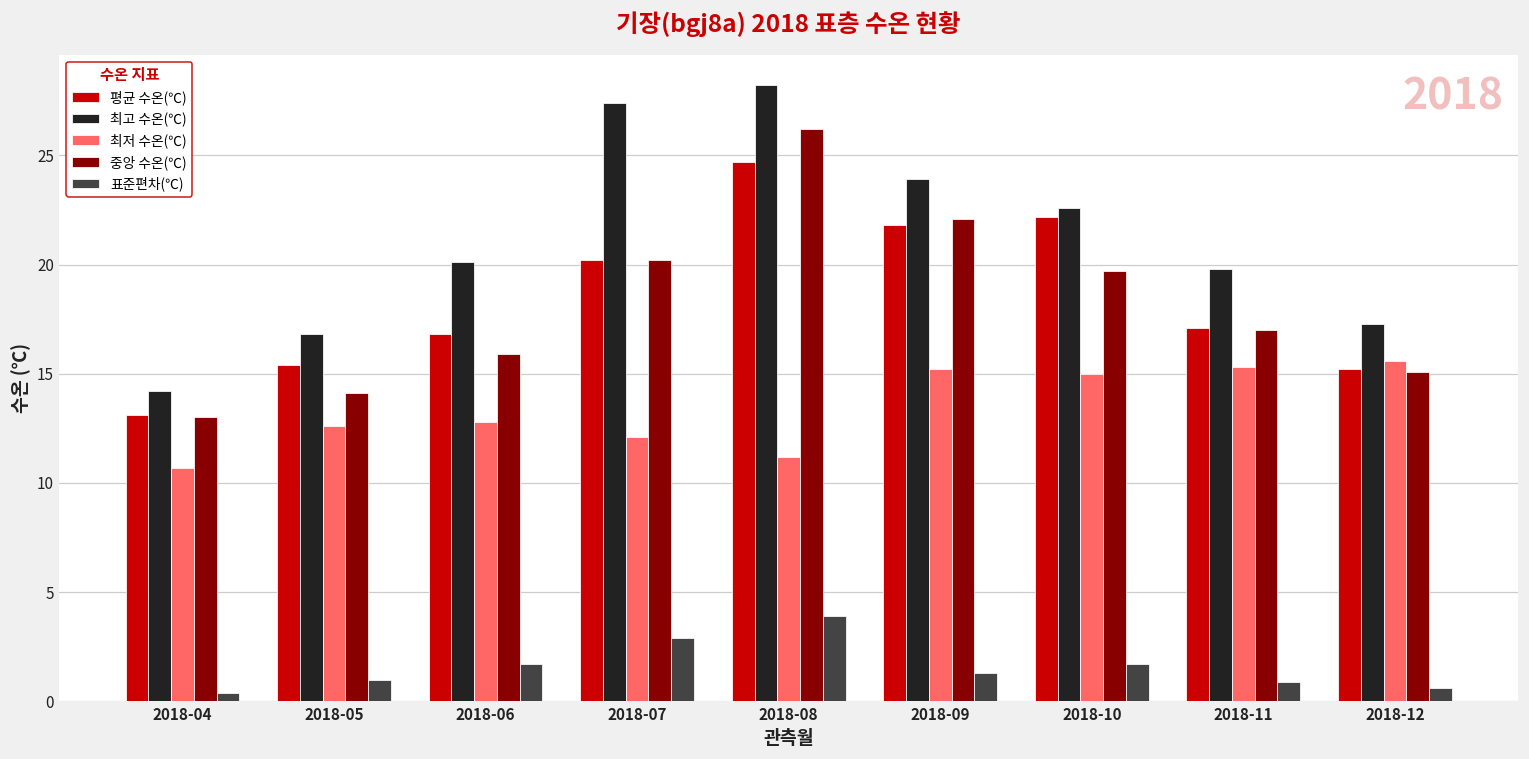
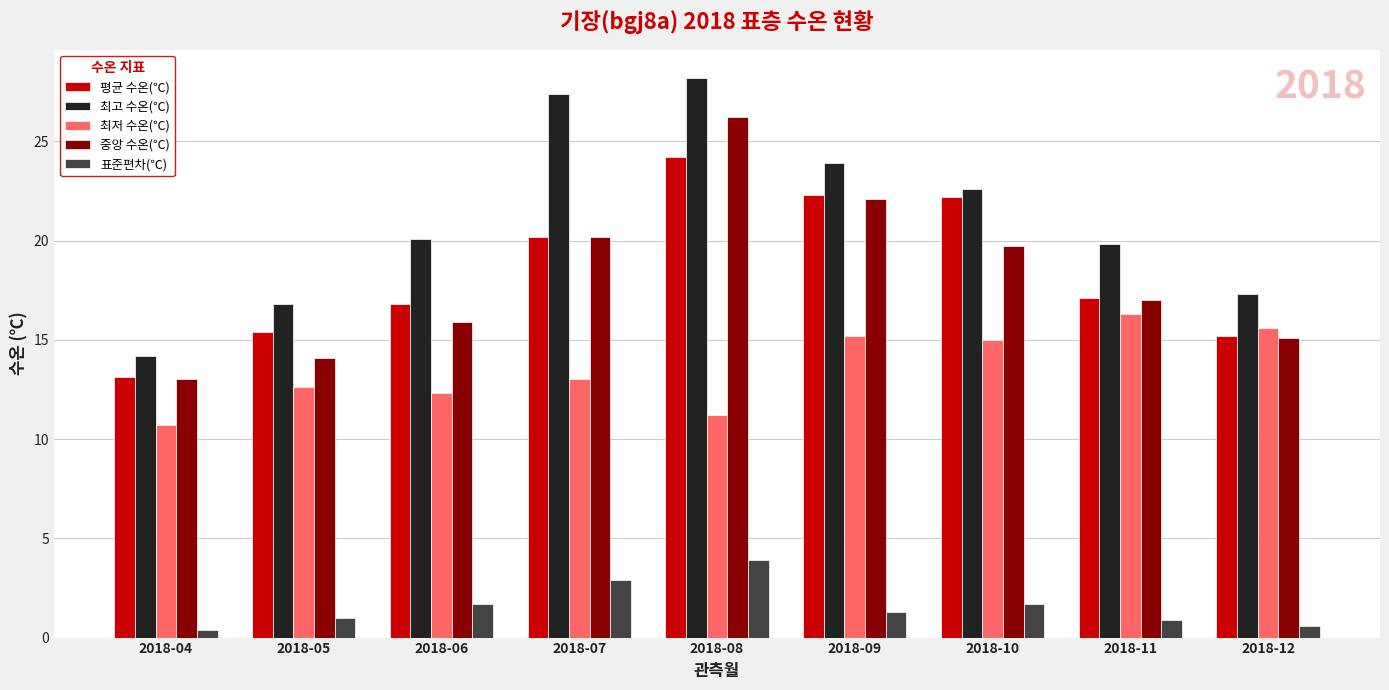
  {
    "평균 수온(℃)": {
      "2018-04": 13.1,
      "2018-05": 15.4,
      "2018-06": 16.8,
      "2018-07": 20.2,
-     "2018-08": 24.7,
-     "2018-09": 21.8,
+     "2018-08": 24.2,
+     "2018-09": 22.3,
      "2018-10": 22.2,
      "2018-11": 17.1,
      "2018-12": 15.2
    },
    "최저 수온(℃)": {
      "2018-04": 10.7,
      "2018-05": 12.6,
-     "2018-06": 12.8,
-     "2018-07": 12.1,
+     "2018-06": 12.3,
+     "2018-07": 13.0,
      "2018-08": 11.2,
      "2018-09": 15.2,
      "2018-10": 15.0,
-     "2018-11": 15.3,
+     "2018-11": 16.3,
      "2018-12": 15.6
    },
    "중앙 수온(℃)": {
      "2018-04": 13.0,
      "2018-05": 14.1,
      "2018-06": 15.9,
      "2018-07": 20.2,
      "2018-08": 26.2,
      "2018-09": 22.1,
      "2018-10": 19.7,
      "2018-11": 17.0,
      "2018-12": 15.1
    }
  }
